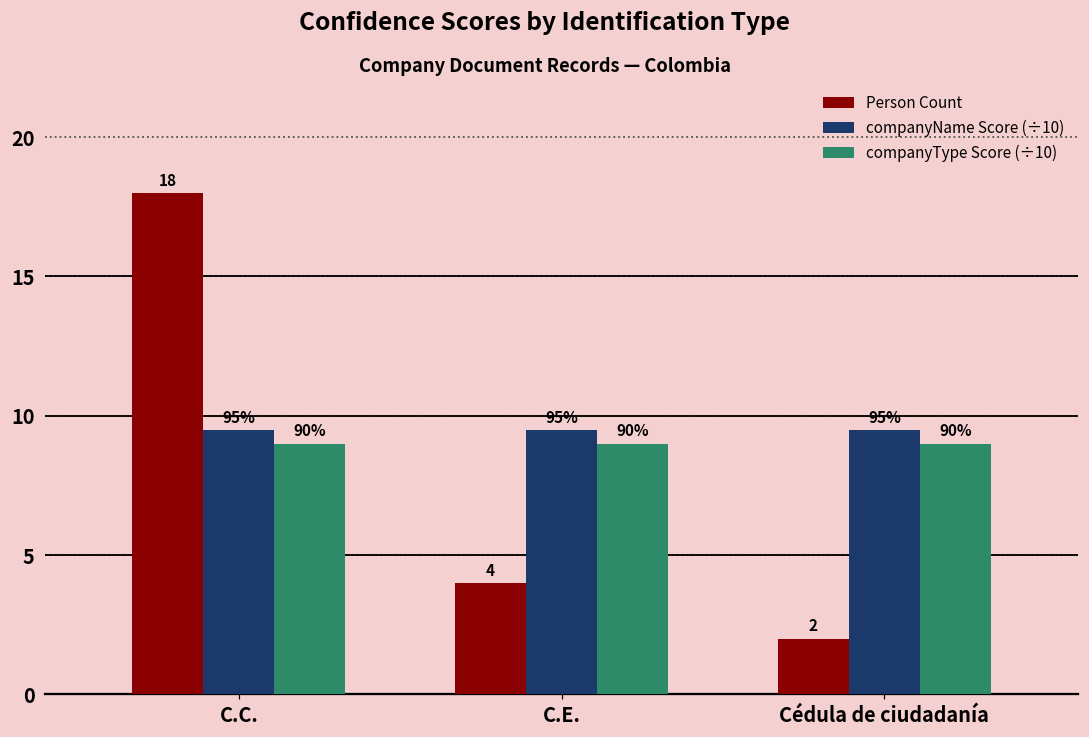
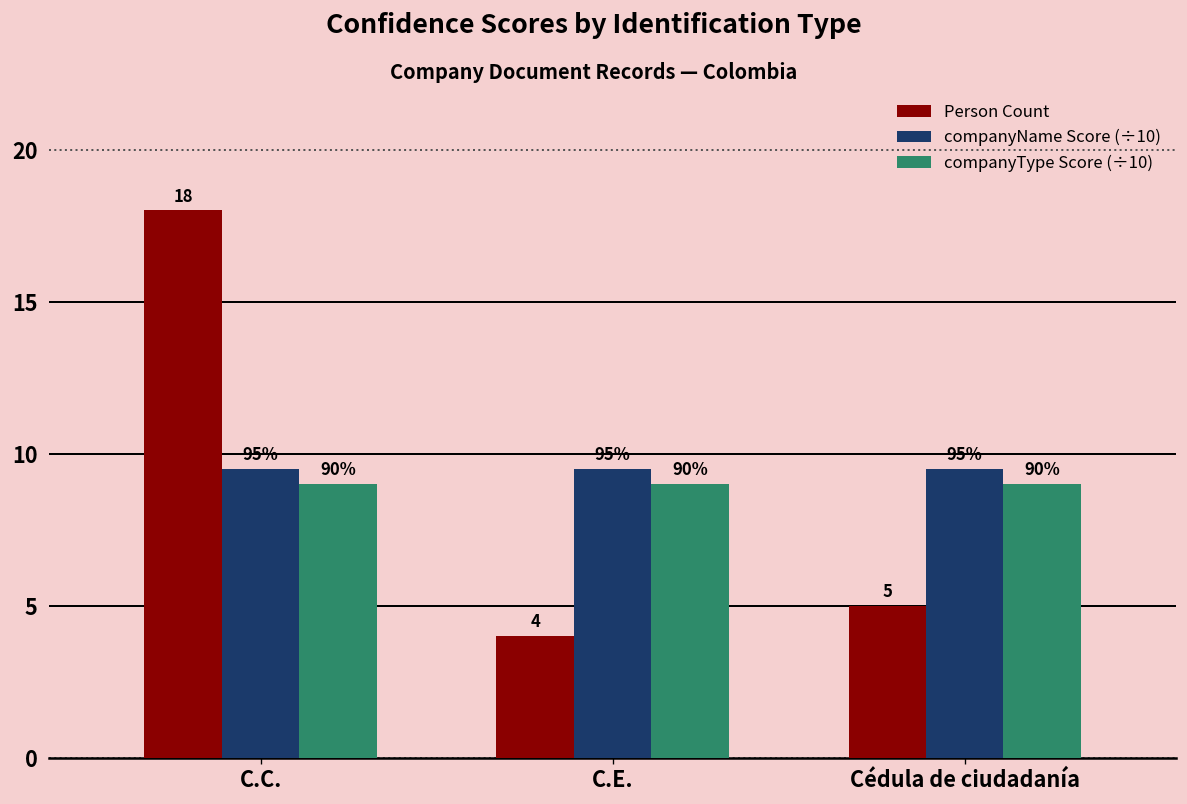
  {
    "Person Count": {
      "C.C.": 18,
      "C.E.": 4,
-     "Cédula de ciudadanía": 2
+     "Cédula de ciudadanía": 5
    }
  }
